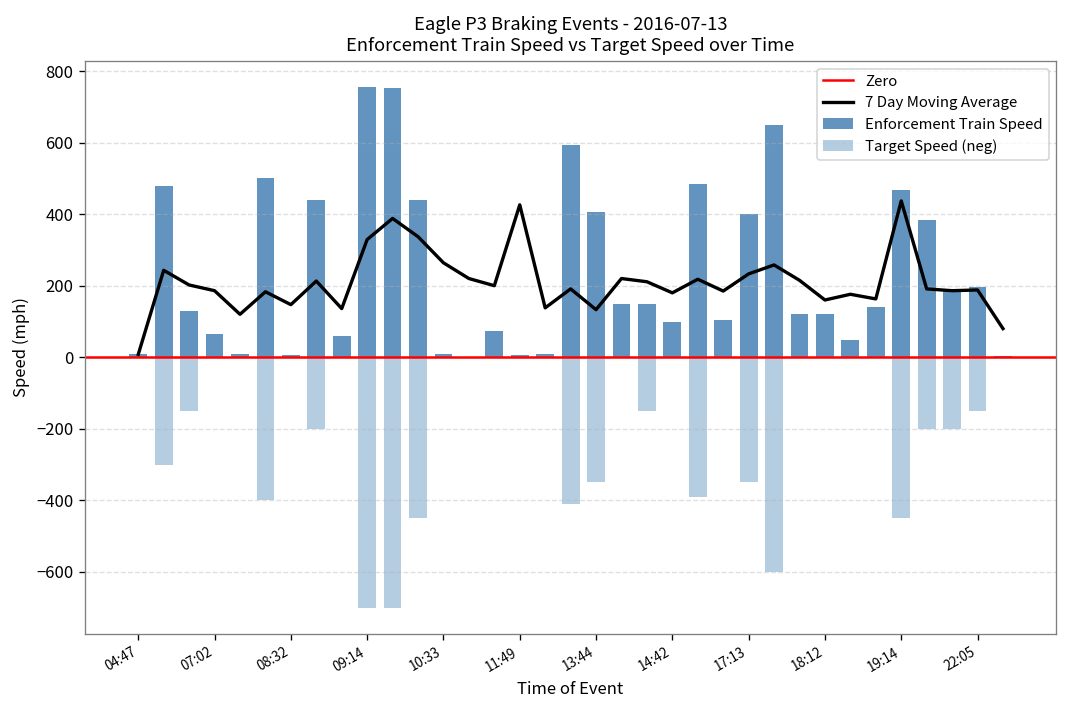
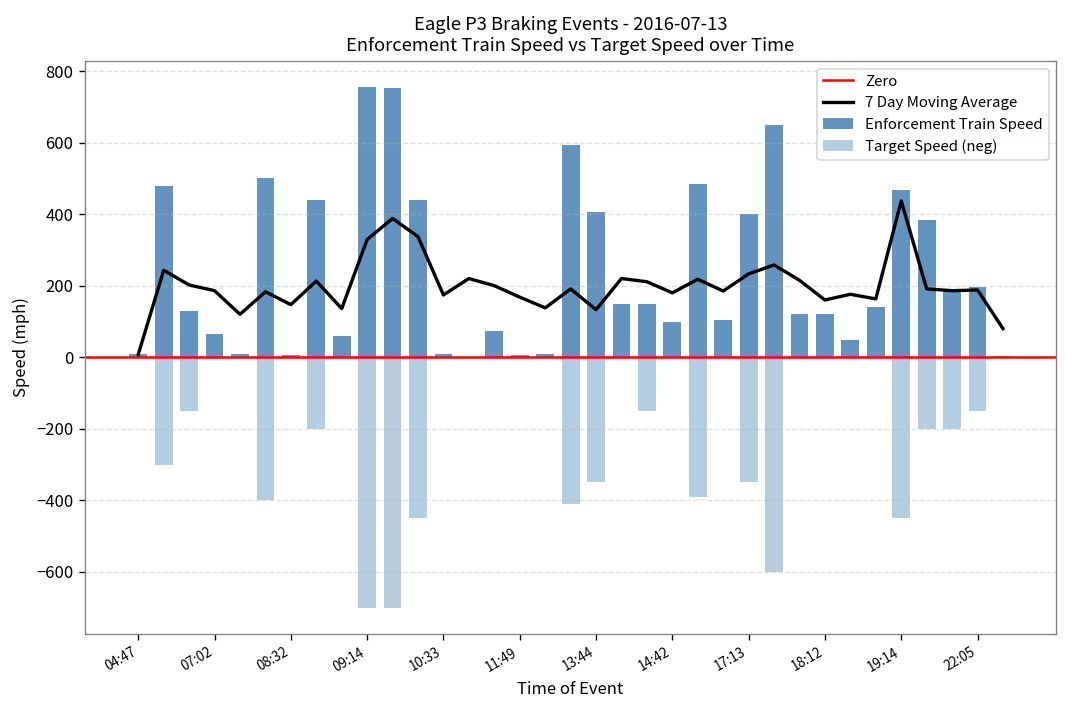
  {
    "7 Day Moving Average": {
      "04:47": 10,
      "07:02": 190,
      "08:32": 150,
      "09:14": 330,
-     "10:33": 260,
-     "11:49": 430,
+     "10:33": 170,
+     "11:49": 170,
      "13:44": 130,
      "14:42": 180,
      "17:13": 230,
      "18:12": 160,
      "19:14": 440,
      "22:05": 190
    }
  }
